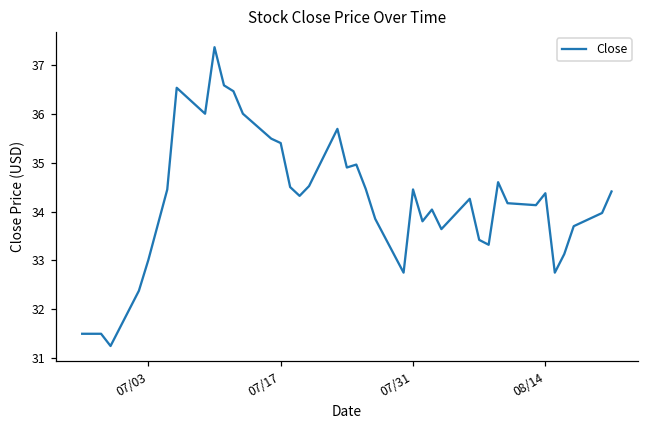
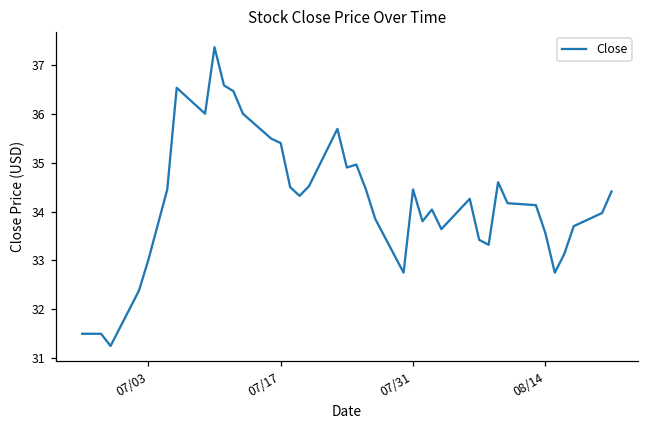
  {
    "07/03": 33.0,
    "07/17": 35.4,
    "07/31": 34.5,
-   "08/14": 34.4
+   "08/14": 33.6
  }
